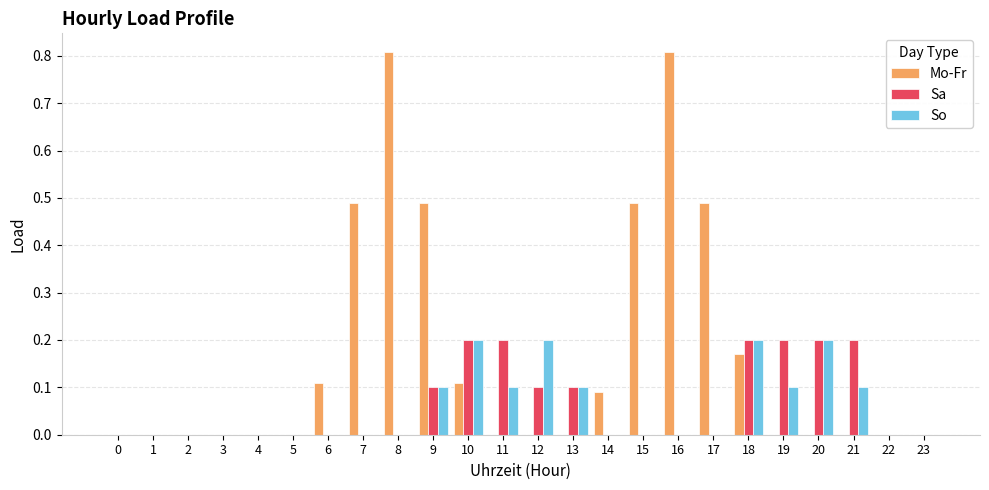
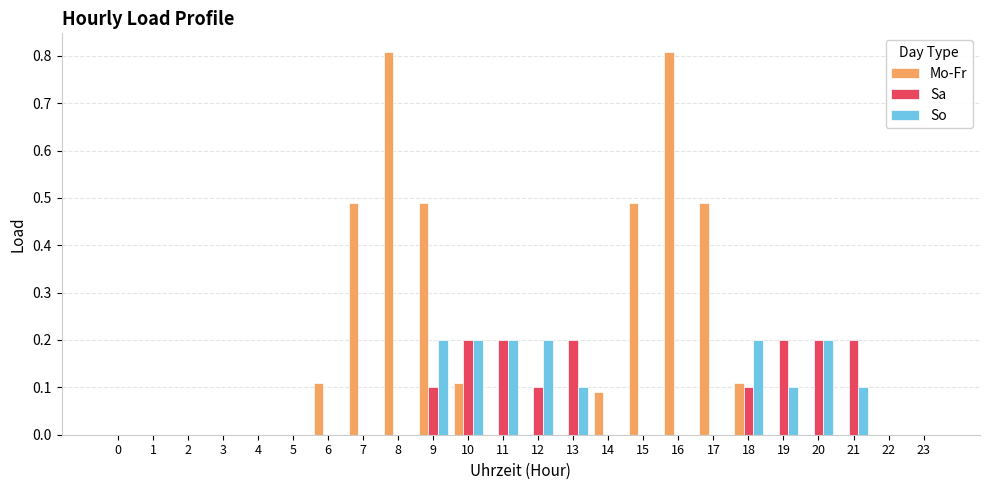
  {
    "Mo-Fr": {
      "0": 0.00,
      "1": 0.00,
      "2": 0.00,
      "3": 0.00,
      "4": 0.00,
      "5": 0.00,
      "6": 0.11,
      "7": 0.49,
      "8": 0.81,
      "9": 0.49,
      "10": 0.11,
      "11": 0.00,
      "12": 0.00,
      "13": 0.00,
      "14": 0.09,
      "15": 0.49,
      "16": 0.81,
      "17": 0.49,
-     "18": 0.17,
+     "18": 0.11,
      "19": 0.00,
      "20": 0.00,
      "21": 0.00,
      "22": 0.00,
      "23": 0.00
    },
    "Sa": {
      "0": 0.0,
      "1": 0.0,
      "2": 0.0,
      "3": 0.0,
      "4": 0.0,
      "5": 0.0,
      "6": 0.0,
      "7": 0.0,
      "8": 0.0,
      "9": 0.1,
      "10": 0.2,
      "11": 0.2,
      "12": 0.1,
-     "13": 0.1,
+     "13": 0.2,
      "14": 0.0,
      "15": 0.0,
      "16": 0.0,
      "17": 0.0,
-     "18": 0.2,
+     "18": 0.1,
      "19": 0.2,
      "20": 0.2,
      "21": 0.2,
      "22": 0.0,
      "23": 0.0
    },
    "So": {
      "0": 0.0,
      "1": 0.0,
      "2": 0.0,
      "3": 0.0,
      "4": 0.0,
      "5": 0.0,
      "6": 0.0,
      "7": 0.0,
      "8": 0.0,
-     "9": 0.1,
+     "9": 0.2,
      "10": 0.2,
-     "11": 0.1,
+     "11": 0.2,
      "12": 0.2,
      "13": 0.1,
      "14": 0.0,
      "15": 0.0,
      "16": 0.0,
      "17": 0.0,
      "18": 0.2,
      "19": 0.1,
      "20": 0.2,
      "21": 0.1,
      "22": 0.0,
      "23": 0.0
    }
  }
